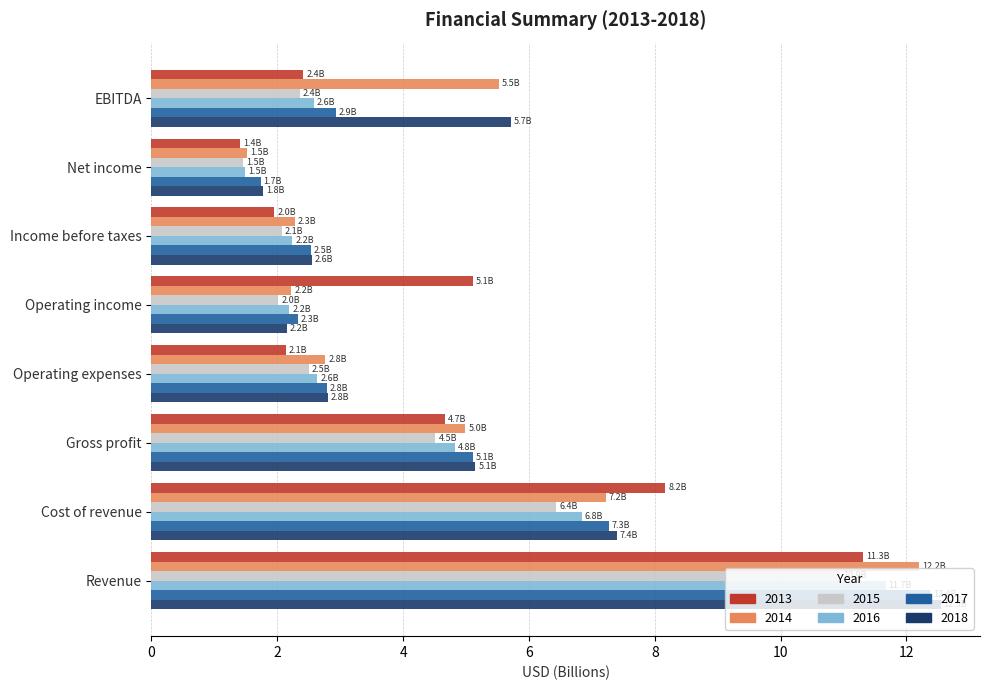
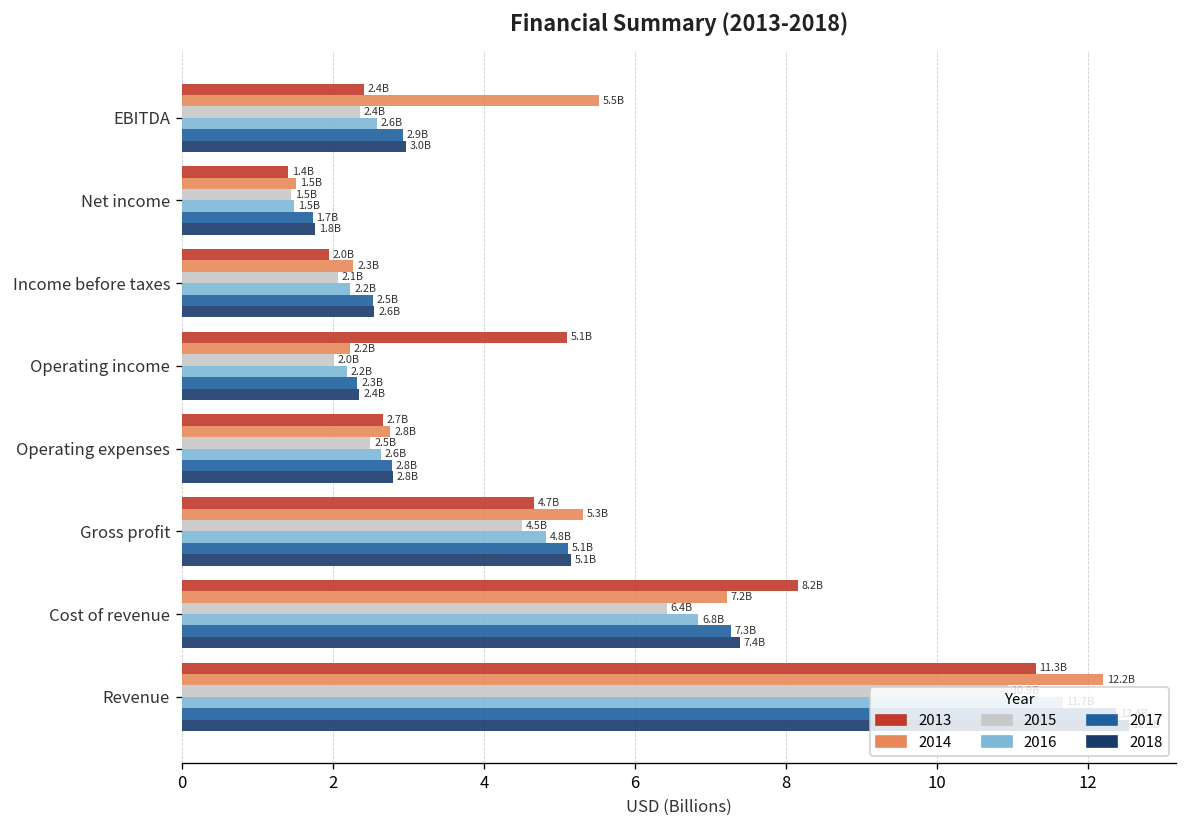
  {
    "2013": {
      "EBITDA": "2.4B",
      "Net income": "1.4B",
      "Income before taxes": "2.0B",
      "Operating income": "5.1B",
-     "Operating expenses": "2.1B",
+     "Operating expenses": "2.7B",
      "Gross profit": "4.7B",
      "Cost of revenue": "8.2B",
      "Revenue": "11.3B"
    },
    "2014": {
      "EBITDA": "5.5B",
      "Net income": "1.5B",
      "Income before taxes": "2.3B",
      "Operating income": "2.2B",
      "Operating expenses": "2.8B",
-     "Gross profit": "5.0B",
+     "Gross profit": "5.3B",
      "Cost of revenue": "7.2B"
    },
    "2015": {
      "EBITDA": "2.4B",
      "Net income": "1.5B",
      "Income before taxes": "2.1B",
      "Operating income": "2.0B",
      "Operating expenses": "2.5B",
      "Gross profit": "4.5B",
      "Cost of revenue": "6.4B"
    },
    "2016": {
      "EBITDA": "2.6B",
      "Net income": "1.5B",
      "Income before taxes": "2.2B",
      "Operating income": "2.2B",
      "Operating expenses": "2.6B",
      "Gross profit": "4.8B",
      "Cost of revenue": "6.8B"
    },
    "2017": {
      "EBITDA": "2.9B",
      "Net income": "1.7B",
      "Income before taxes": "2.5B",
      "Operating income": "2.3B",
      "Operating expenses": "2.8B",
      "Gross profit": "5.1B",
      "Cost of revenue": "7.3B"
    },
    "2018": {
-     "EBITDA": "5.7B",
+     "EBITDA": "3.0B",
      "Net income": "1.8B",
      "Income before taxes": "2.6B",
-     "Operating income": "2.2B",
+     "Operating income": "2.4B",
      "Operating expenses": "2.8B",
      "Gross profit": "5.1B",
      "Cost of revenue": "7.4B"
    }
  }
